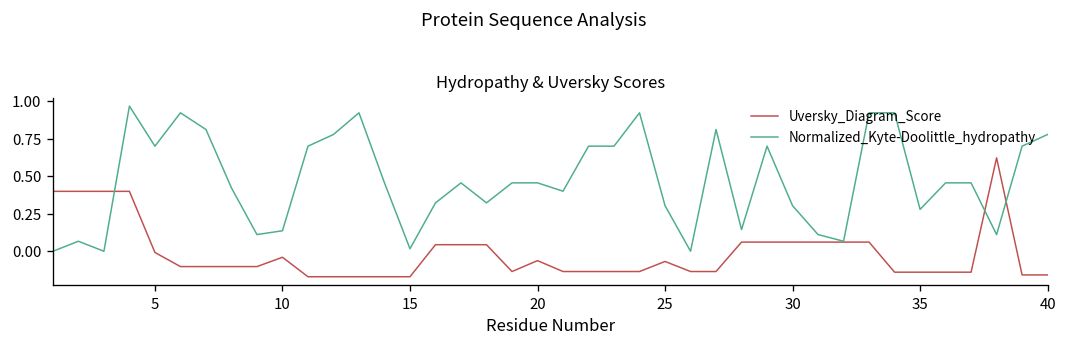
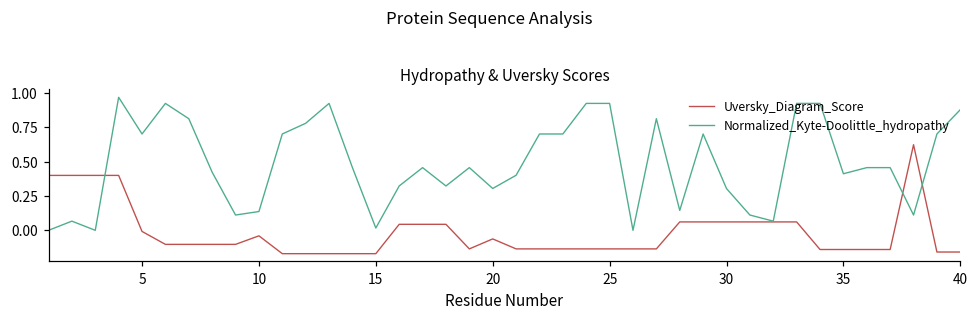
  {
    "Uversky_Diagram_Score": {
      "5": -0.01,
      "10": -0.04,
      "15": -0.17,
      "20": -0.06,
-     "25": -0.07,
+     "25": -0.13,
      "30": 0.06,
      "35": -0.14,
      "40": -0.16
    },
    "Normalized_Kyte-Doolittle_hydropathy": {
      "5": 0.70,
      "10": 0.14,
      "15": 0.02,
-     "20": 0.46,
-     "25": 0.30,
+     "20": 0.30,
+     "25": 0.92,
      "30": 0.30,
-     "35": 0.28,
-     "40": 0.78
+     "35": 0.41,
+     "40": 0.88
    }
  }
